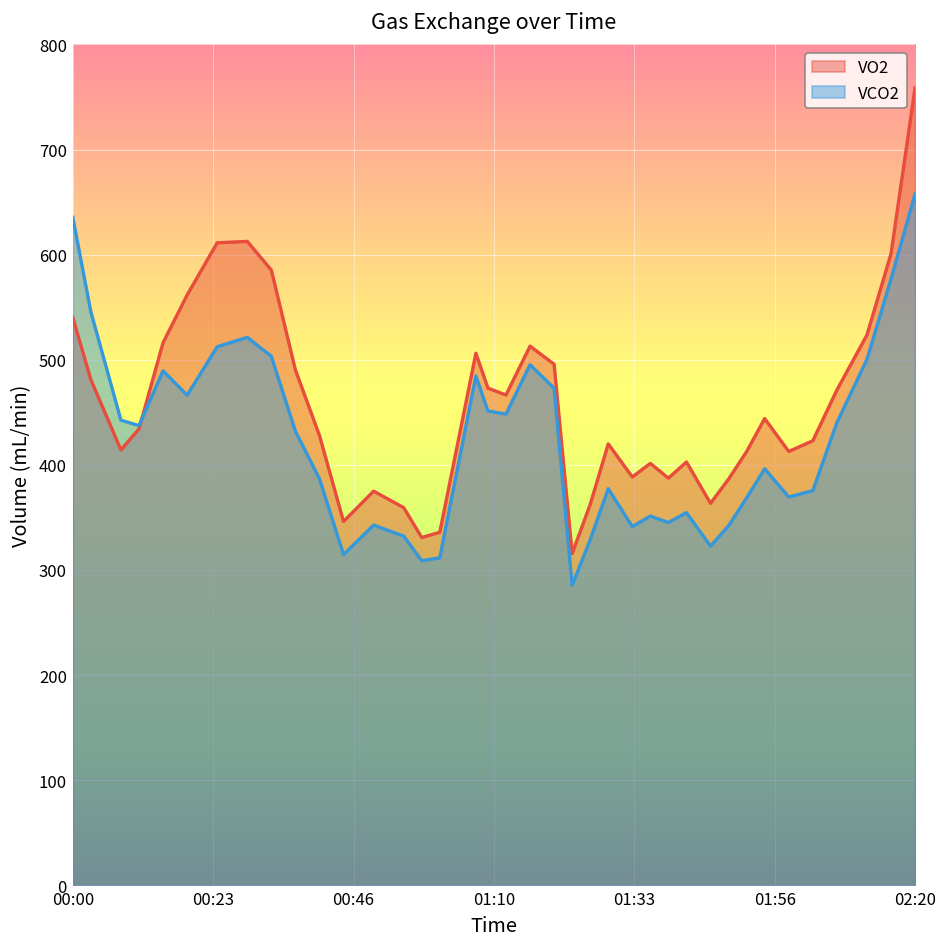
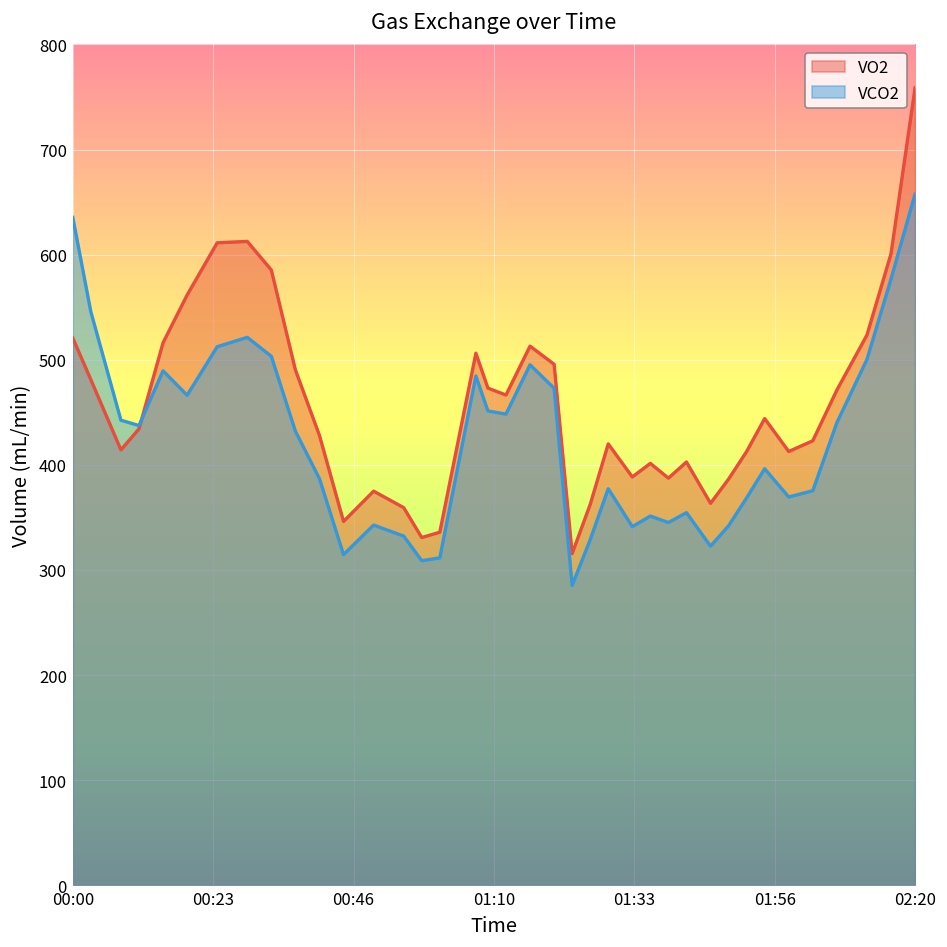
  {
    "VO2": {
-     "00:00": 540,
+     "00:00": 520,
      "02:20": 760
    },
    "VCO2": {
      "00:00": 640,
      "02:20": 660
    }
  }
